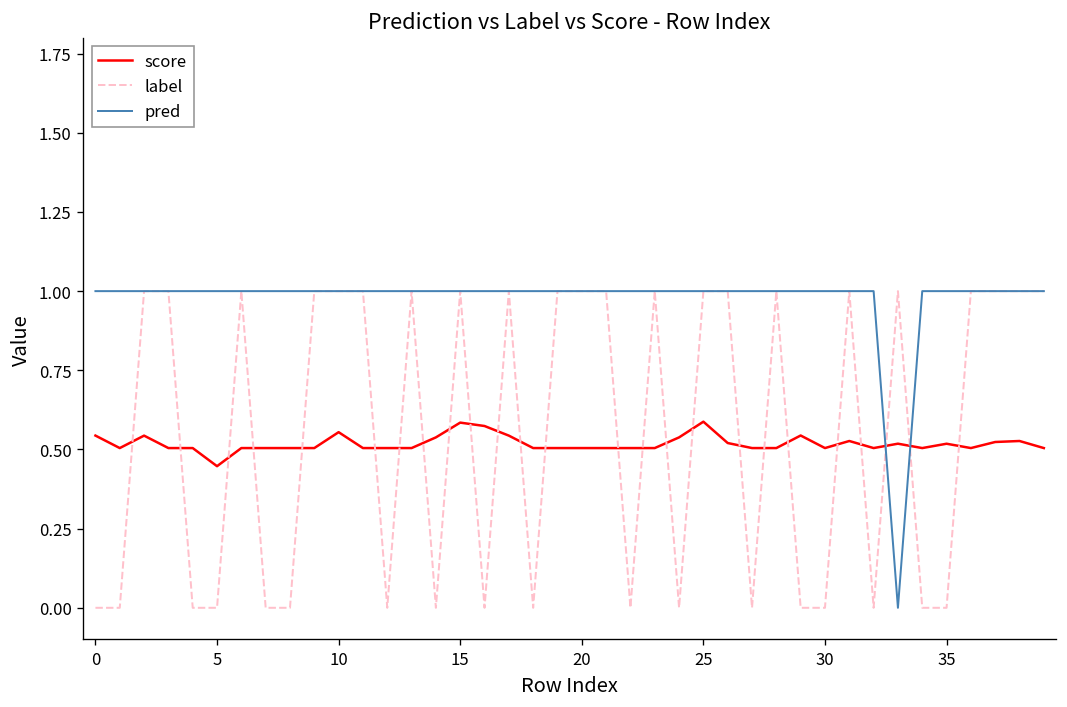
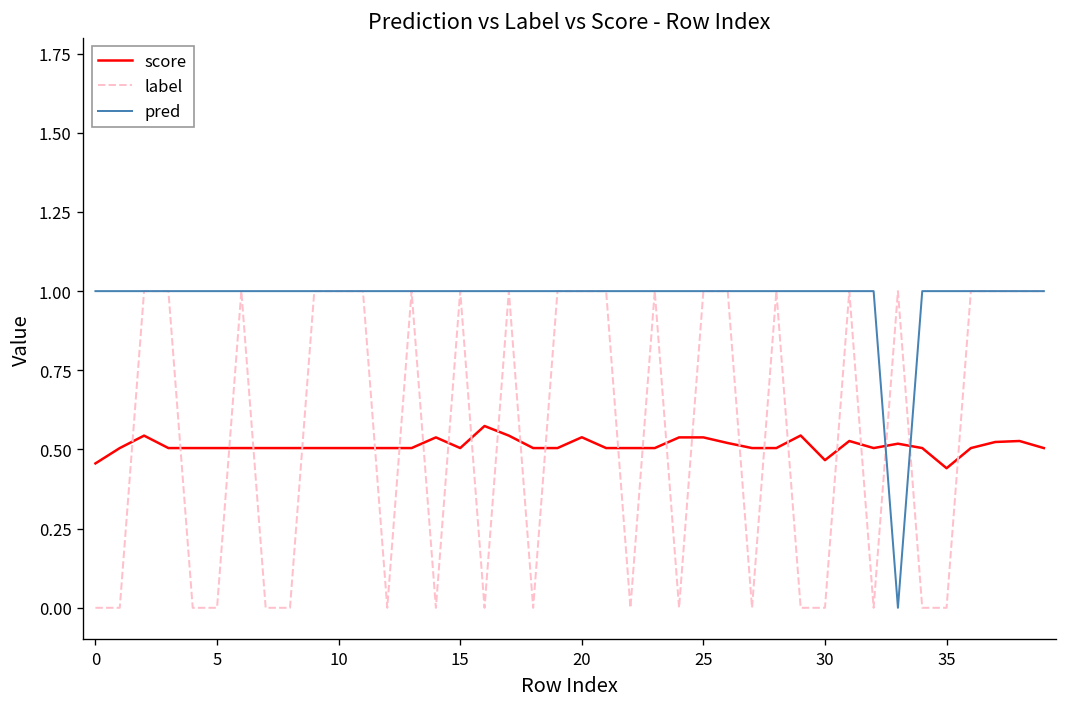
  {
    "score": {
-     "0": 0.54,
-     "5": 0.45,
-     "10": 0.55,
-     "15": 0.58,
-     "20": 0.50,
-     "25": 0.59,
-     "30": 0.50,
-     "35": 0.52
+     "0": 0.46,
+     "5": 0.50,
+     "10": 0.50,
+     "15": 0.50,
+     "20": 0.54,
+     "25": 0.54,
+     "30": 0.47,
+     "35": 0.44
    },
    "label": {
      "0": 0.00,
      "5": 0.00,
      "30": 0.00,
      "35": 0.00
    },
    "pred": {
      "0": 1.00,
      "5": 1.00,
      "30": 1.00,
      "35": 1.00
    }
  }
